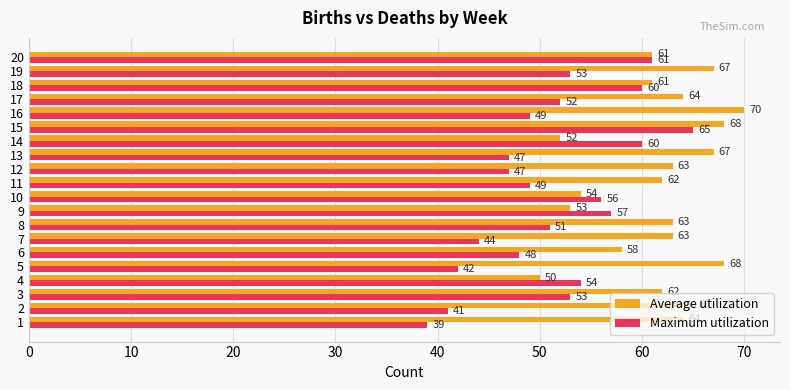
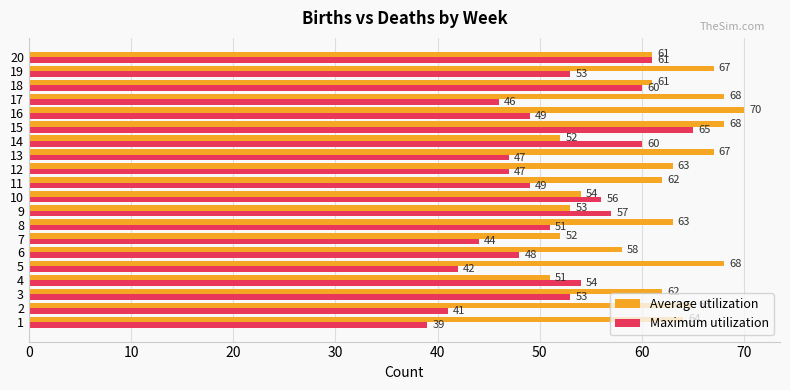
  {
    "Average utilization": {
      "19": 67,
      "18": 61,
-     "17": 64,
+     "17": 68,
      "16": 70,
      "15": 68,
      "14": 52,
      "13": 67,
      "12": 63,
      "11": 62,
      "10": 54,
      "9": 53,
      "8": 63,
-     "7": 63,
+     "7": 52,
      "6": 58,
      "5": 68,
-     "4": 50
+     "4": 51
    },
    "Maximum utilization": {
      "19": 53,
      "18": 60,
-     "17": 52,
+     "17": 46,
      "16": 49,
      "15": 65,
      "14": 60,
      "13": 47,
      "12": 47,
      "11": 49,
      "10": 56,
      "9": 57,
      "8": 51,
      "7": 44,
      "6": 48,
      "5": 42,
      "4": 54,
      "3": 53,
      "2": 41,
      "1": 39
    }
  }
